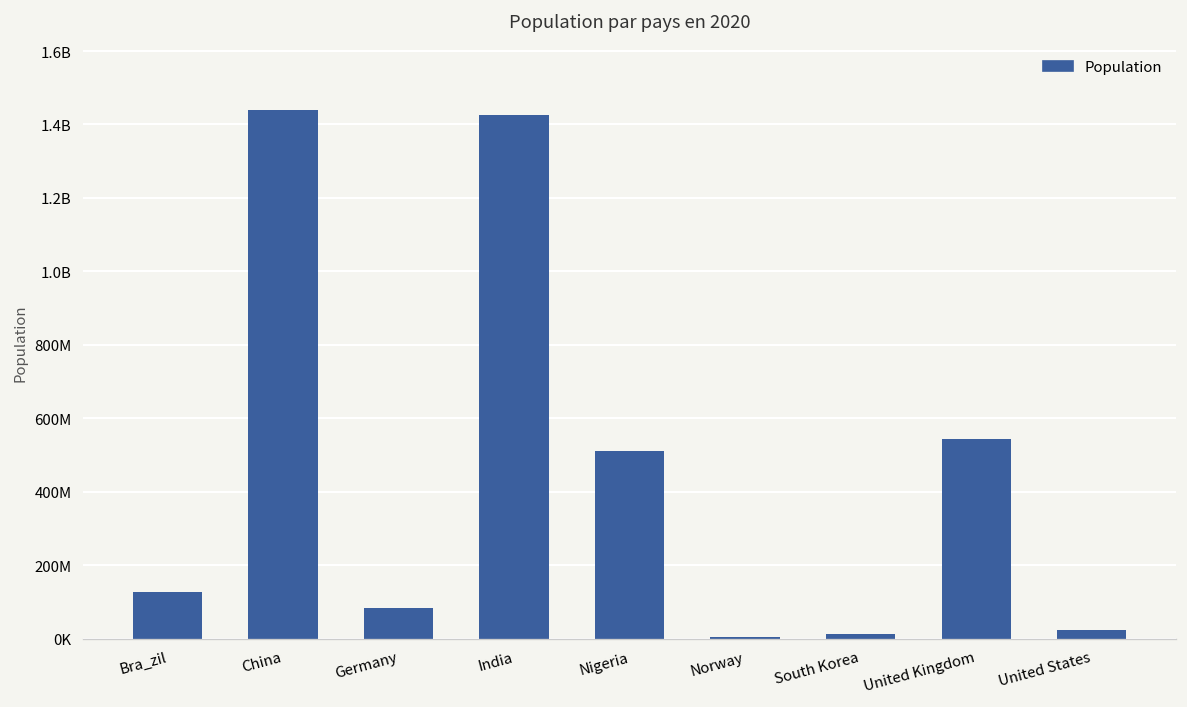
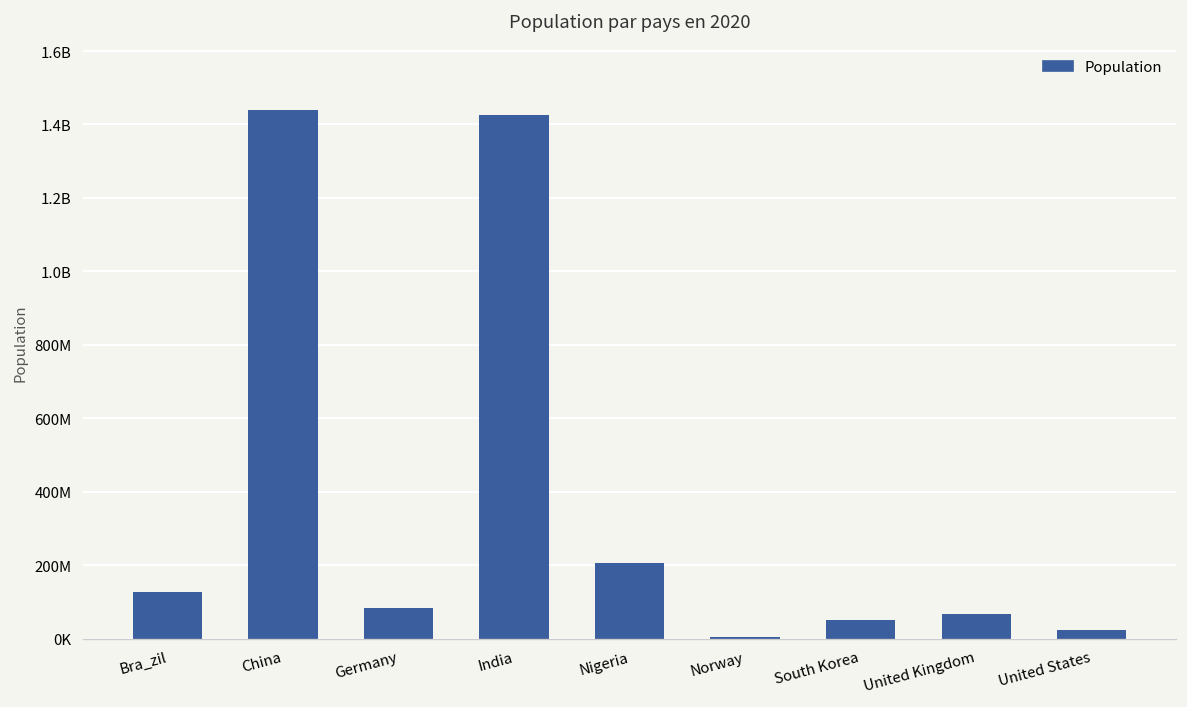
  {
    "Bra_zil": 130000000,
    "China": 1440000000,
    "Germany": 80000000,
    "India": 1430000000,
-   "Nigeria": 510000000,
-   "South Korea": 10000000,
-   "United Kingdom": 540000000,
+   "Nigeria": 210000000,
+   "South Korea": 50000000,
+   "United Kingdom": 70000000,
    "United States": 20000000
  }
